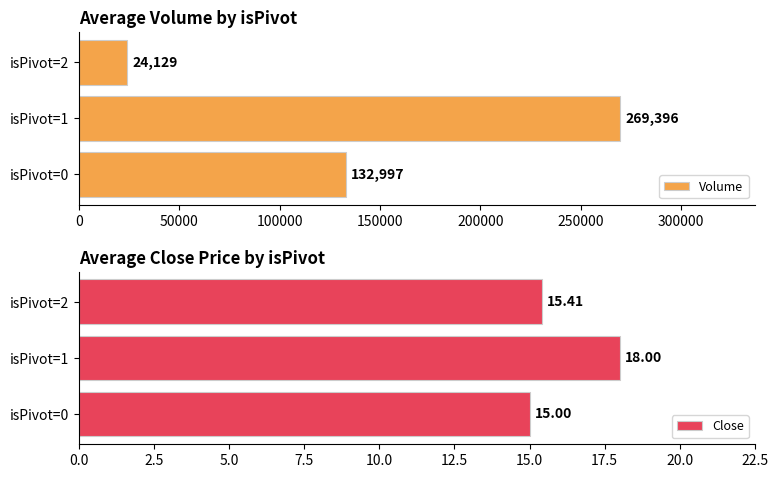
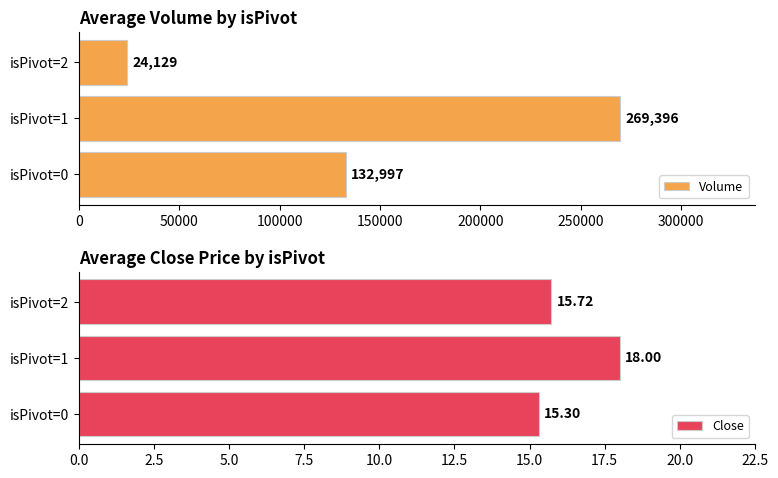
  {
    "Average Volume by isPivot": {
      "isPivot=2": "24,129",
      "isPivot=1": "269,396",
      "isPivot=0": "132,997"
    },
    "Average Close Price by isPivot": {
-     "isPivot=2": "15.41",
+     "isPivot=2": "15.72",
      "isPivot=1": "18.00",
-     "isPivot=0": "15.00"
+     "isPivot=0": "15.30"
    }
  }
